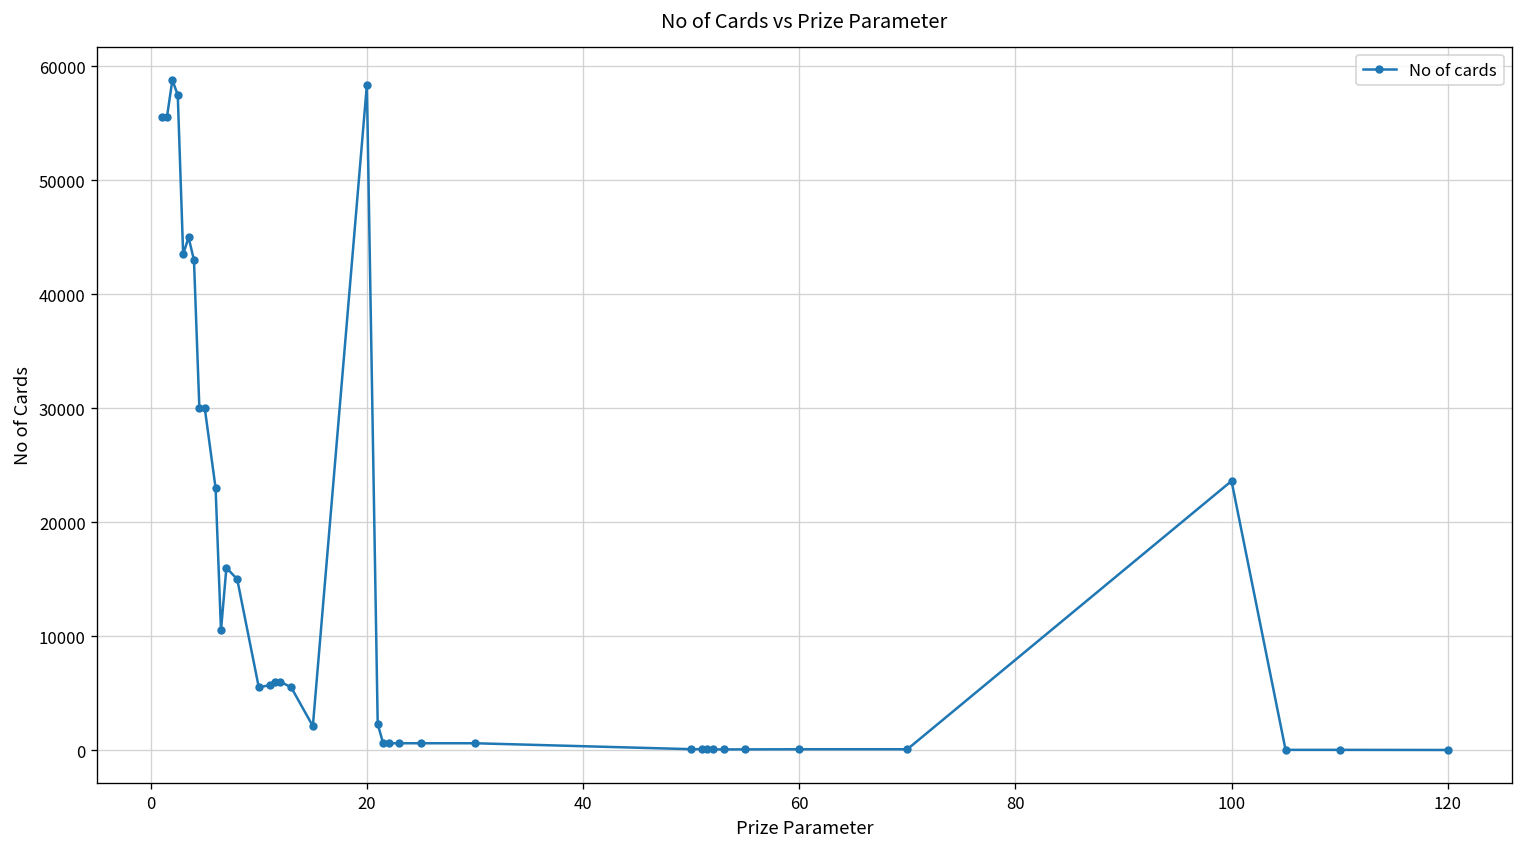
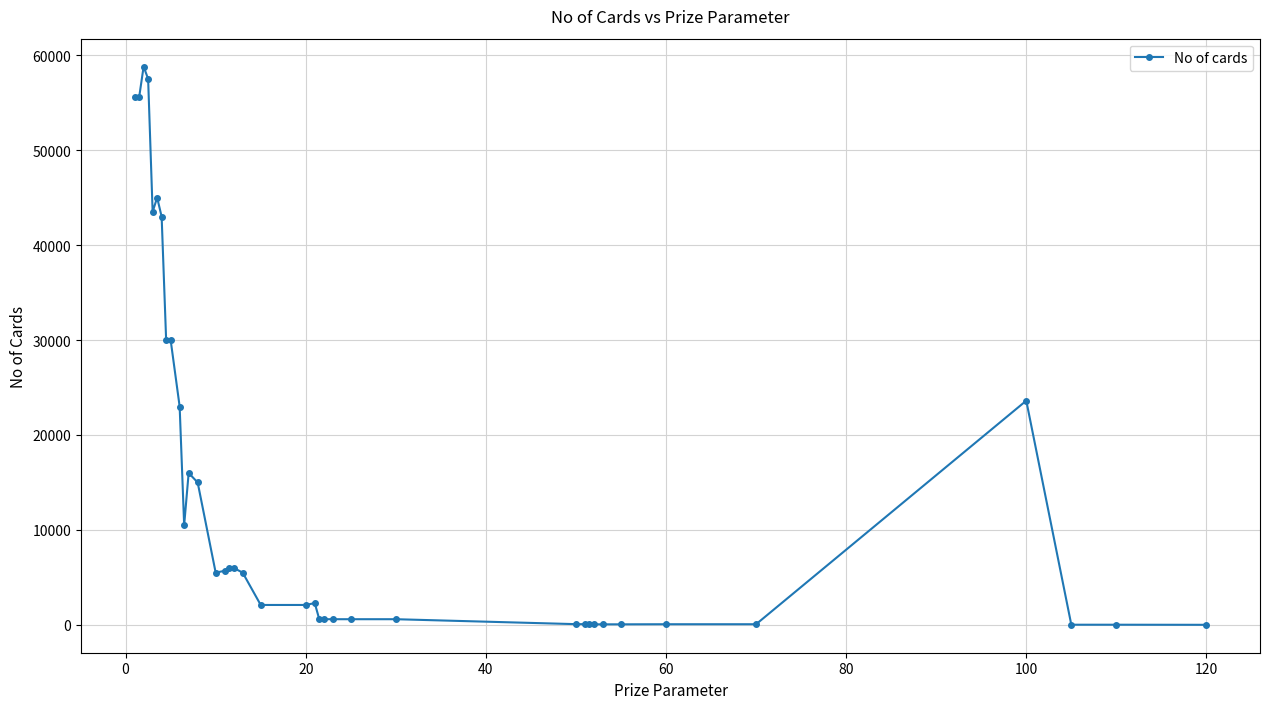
  {
-   "20": 58000,
+   "20": 2000,
    "60": 0,
    "100": 24000,
    "120": 0
  }
